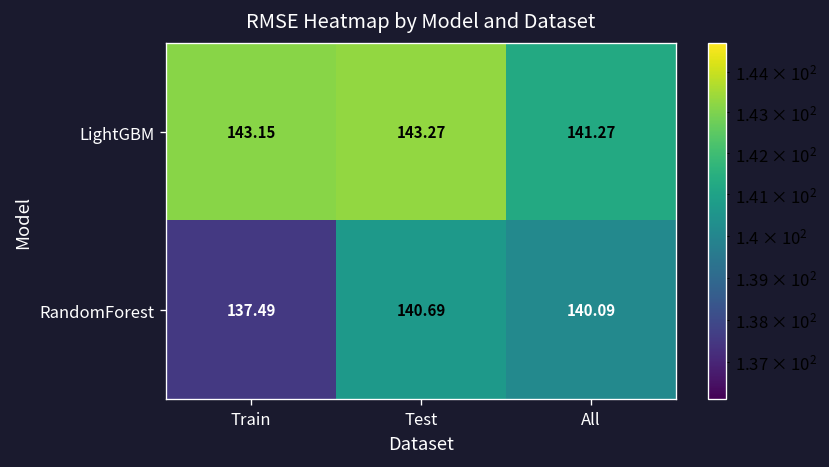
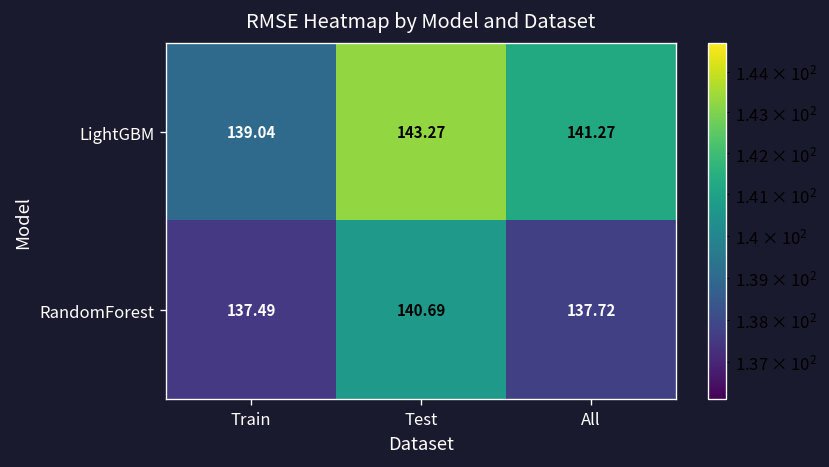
  {
    "LightGBM": {
-     "Train": 143.15,
+     "Train": 139.04,
      "Test": 143.27,
      "All": 141.27
    },
    "RandomForest": {
      "Train": 137.49,
      "Test": 140.69,
-     "All": 140.09
+     "All": 137.72
    }
  }
